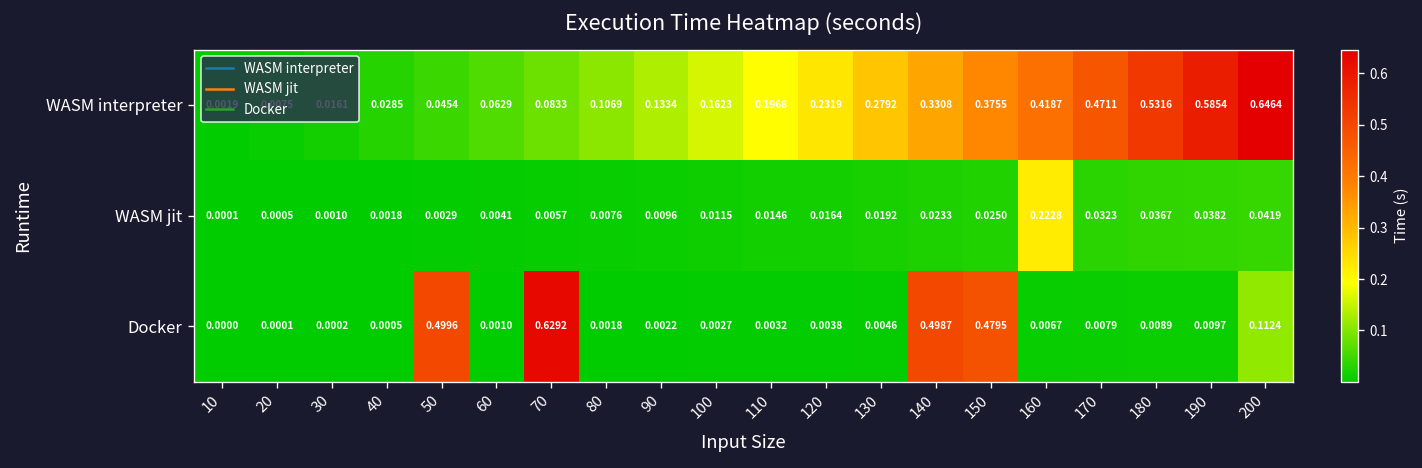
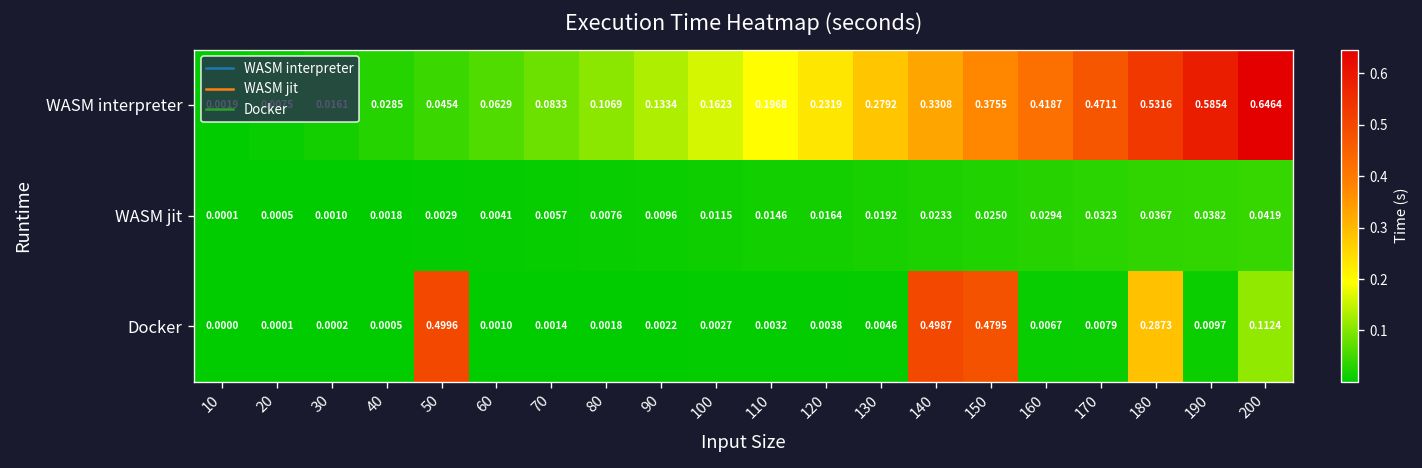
  {
    "WASM interpreter": {
      "40": 0.0285,
      "50": 0.0454,
      "60": 0.0629,
      "70": 0.0833,
      "80": 0.1069,
      "90": 0.1334,
      "100": 0.1623,
      "110": 0.1968,
      "120": 0.2319,
      "130": 0.2792,
      "140": 0.3308,
      "150": 0.3755,
      "160": 0.4187,
      "170": 0.4711,
      "180": 0.5316,
      "190": 0.5854,
      "200": 0.6464
    },
    "WASM jit": {
      "10": 0.0001,
      "20": 0.0005,
      "30": 0.0010,
      "40": 0.0018,
      "50": 0.0029,
      "60": 0.0041,
      "70": 0.0057,
      "80": 0.0076,
      "90": 0.0096,
      "100": 0.0115,
      "110": 0.0146,
      "120": 0.0164,
      "130": 0.0192,
      "140": 0.0233,
      "150": 0.0250,
-     "160": 0.2228,
+     "160": 0.0294,
      "170": 0.0323,
      "180": 0.0367,
      "190": 0.0382,
      "200": 0.0419
    },
    "Docker": {
      "10": 0.0000,
      "20": 0.0001,
      "30": 0.0002,
      "40": 0.0005,
      "50": 0.4996,
      "60": 0.0010,
-     "70": 0.6292,
+     "70": 0.0014,
      "80": 0.0018,
      "90": 0.0022,
      "100": 0.0027,
      "110": 0.0032,
      "120": 0.0038,
      "130": 0.0046,
      "140": 0.4987,
      "150": 0.4795,
      "160": 0.0067,
      "170": 0.0079,
-     "180": 0.0089,
+     "180": 0.2873,
      "190": 0.0097,
      "200": 0.1124
    }
  }
